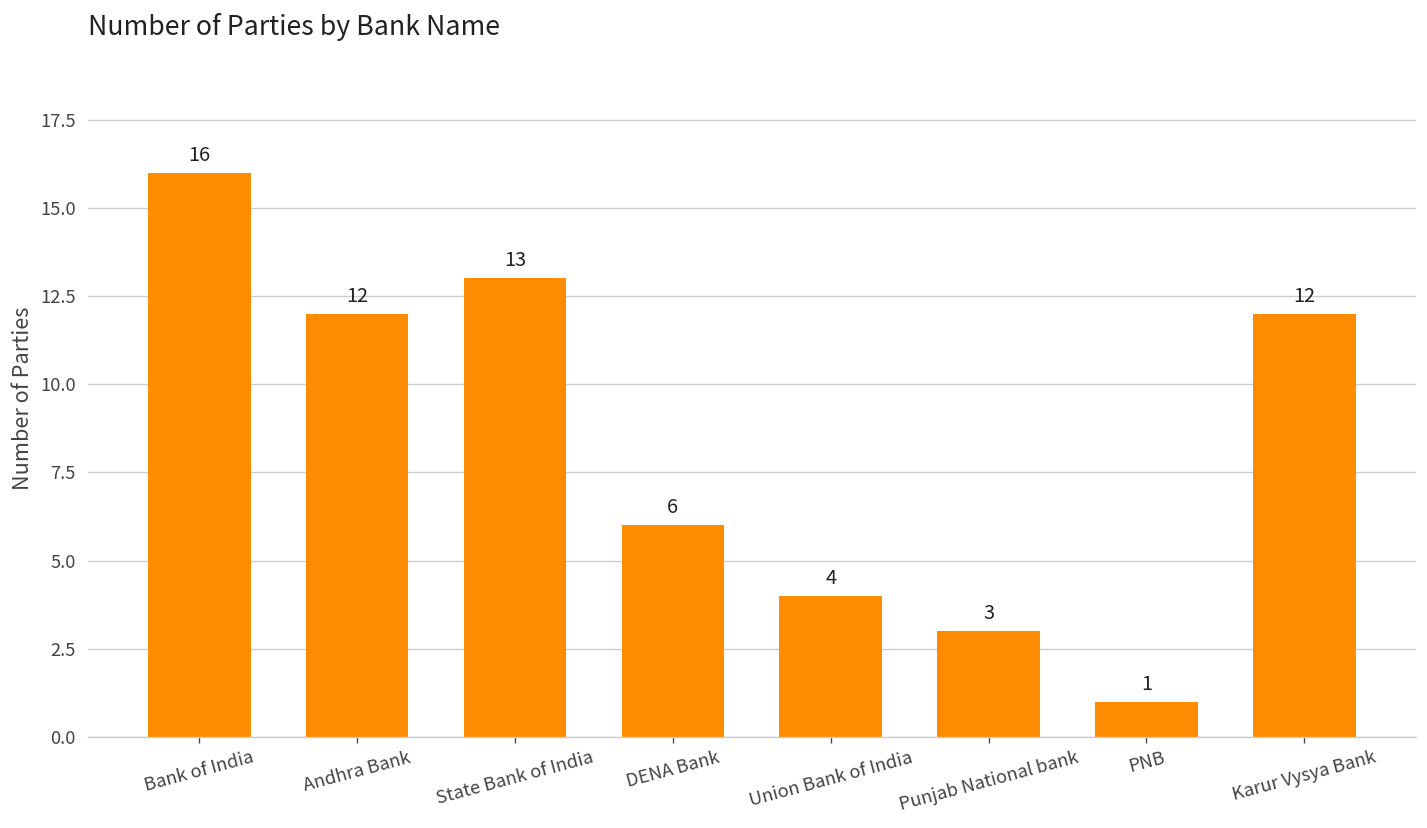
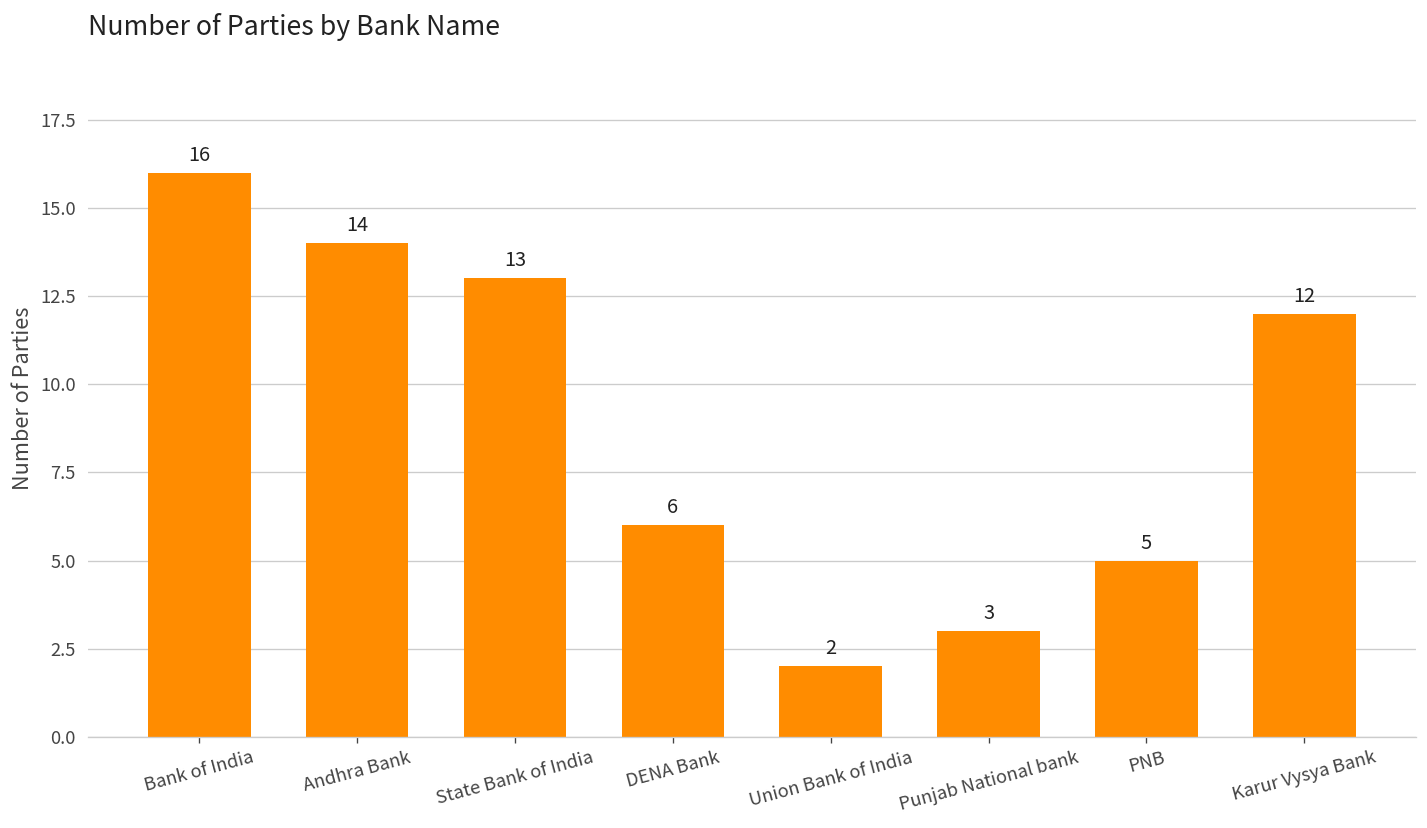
  {
    "Bank of India": 16,
-   "Andhra Bank": 12,
+   "Andhra Bank": 14,
    "State Bank of India": 13,
    "DENA Bank": 6,
-   "Union Bank of India": 4,
+   "Union Bank of India": 2,
    "Punjab National bank": 3,
-   "PNB": 1,
+   "PNB": 5,
    "Karur Vysya Bank": 12
  }
